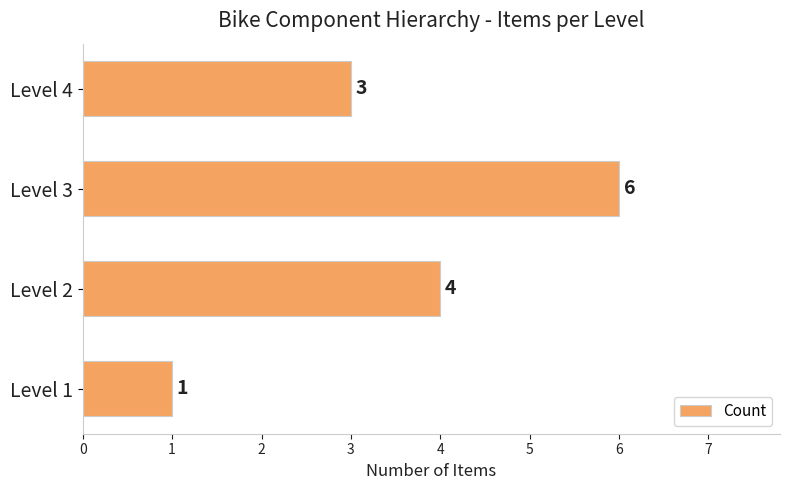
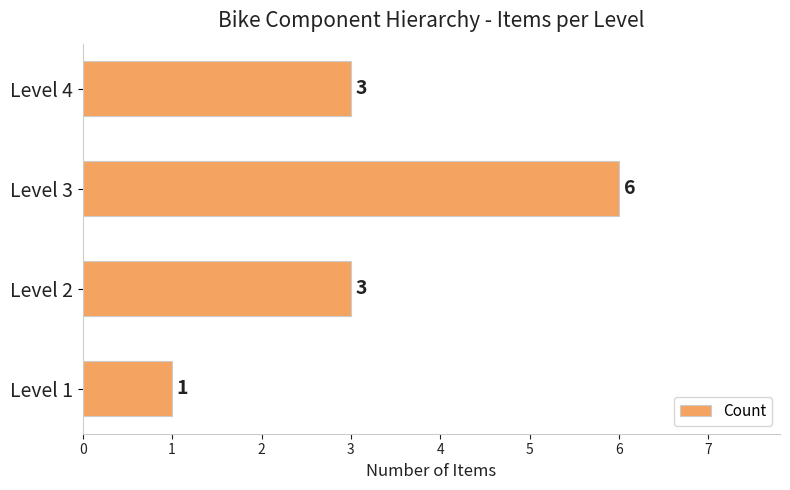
  {
    "Level 4": 3,
    "Level 3": 6,
-   "Level 2": 4,
+   "Level 2": 3,
    "Level 1": 1
  }
